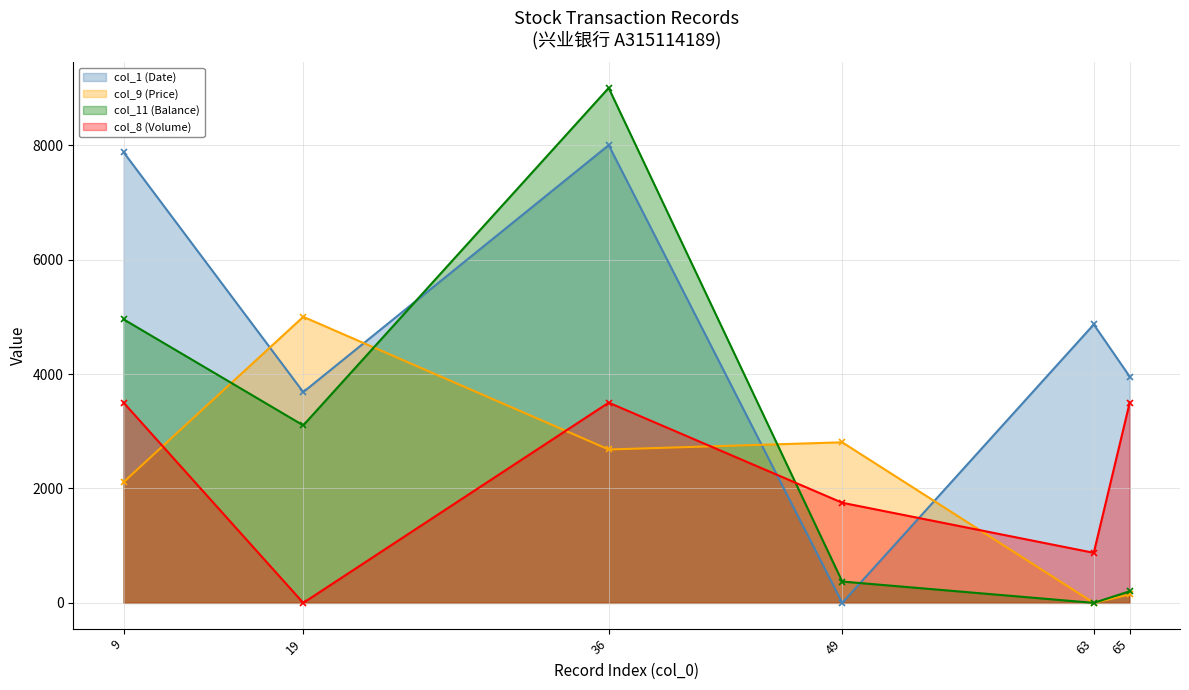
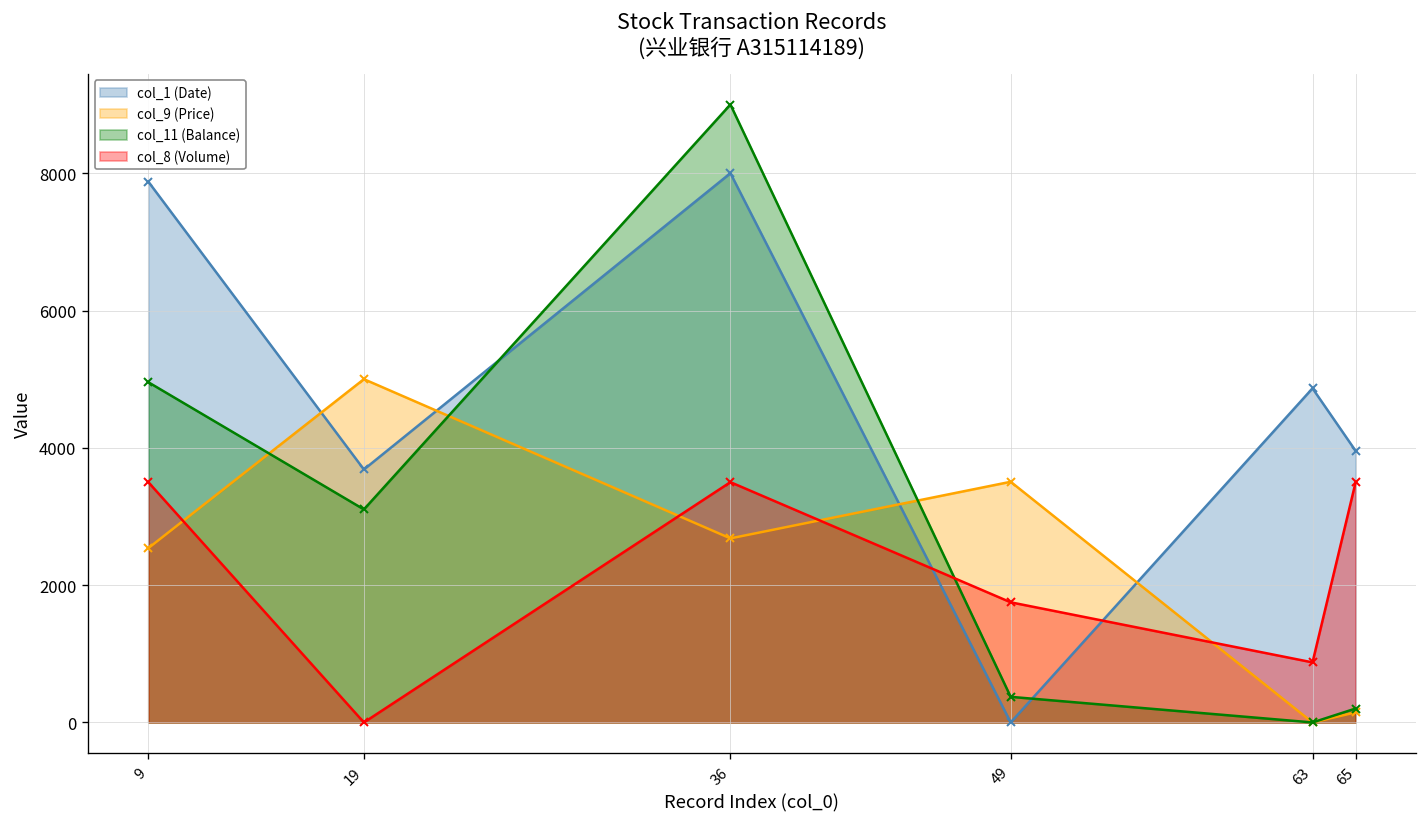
  {
    "col_1 (Date)": {
      "9": 7900,
      "19": 3700,
      "36": 8000,
      "49": 0,
      "63": 4900,
      "65": 4000
    },
    "col_9 (Price)": {
-     "9": 2100,
+     "9": 2500,
      "19": 5000,
      "36": 2700,
-     "49": 2800,
+     "49": 3500,
      "65": 100
    },
    "col_11 (Balance)": {
      "9": 5000,
      "19": 3100,
      "36": 9000,
      "49": 400,
      "65": 200
    },
    "col_8 (Volume)": {
      "9": 3500,
      "19": 0,
      "36": 3500,
      "49": 1800,
      "63": 900,
      "65": 3500
    }
  }
